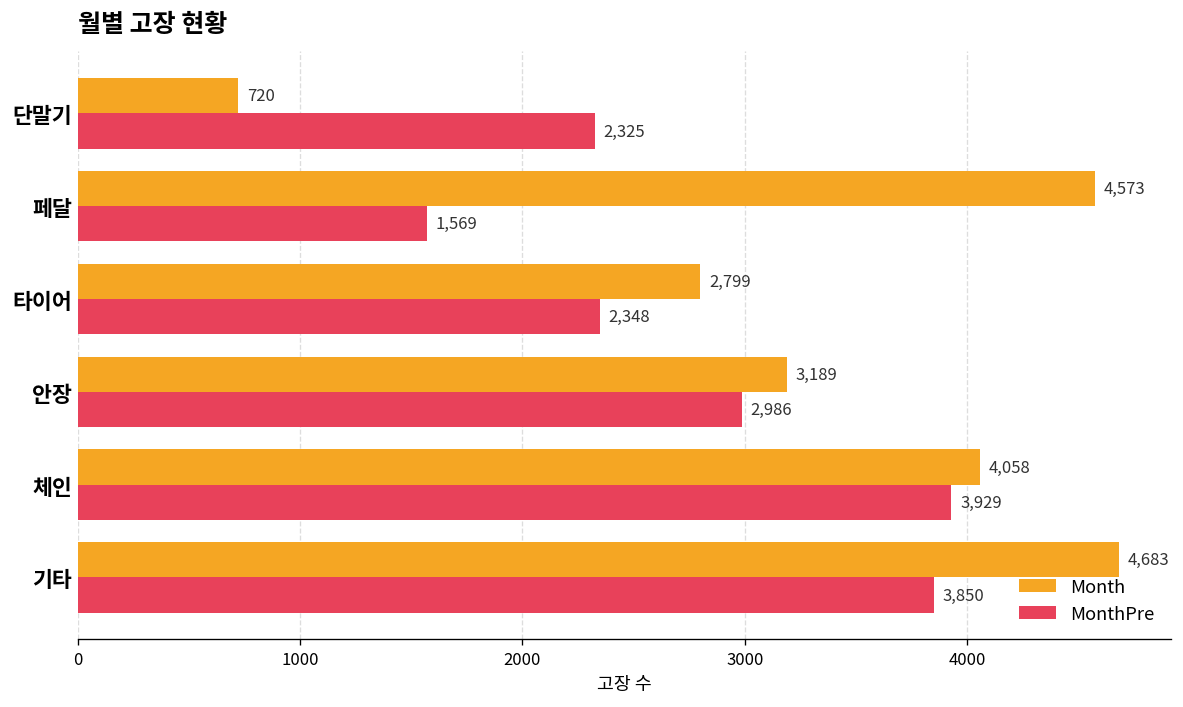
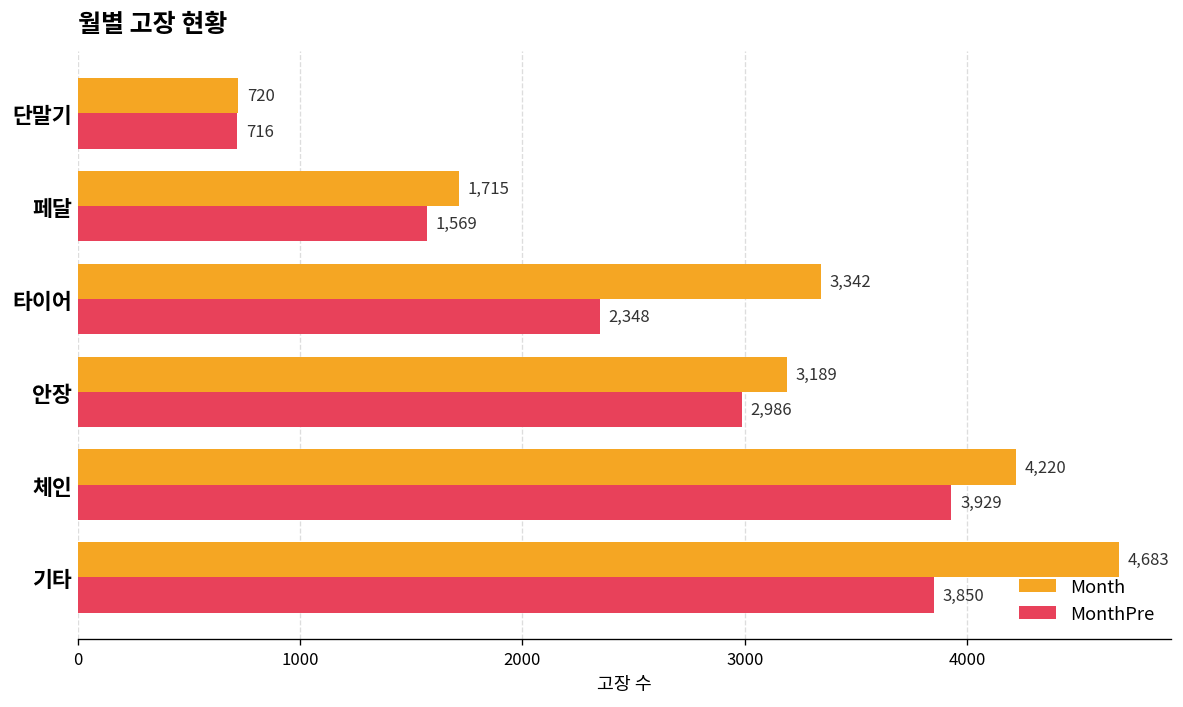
  {
    "Month": {
      "단말기": "720",
-     "페달": "4,573",
-     "타이어": "2,799",
+     "페달": "1,715",
+     "타이어": "3,342",
      "안장": "3,189",
-     "체인": "4,058",
+     "체인": "4,220",
      "기타": "4,683"
    },
    "MonthPre": {
-     "단말기": "2,325",
+     "단말기": "716",
      "페달": "1,569",
      "타이어": "2,348",
      "안장": "2,986",
      "체인": "3,929",
      "기타": "3,850"
    }
  }
